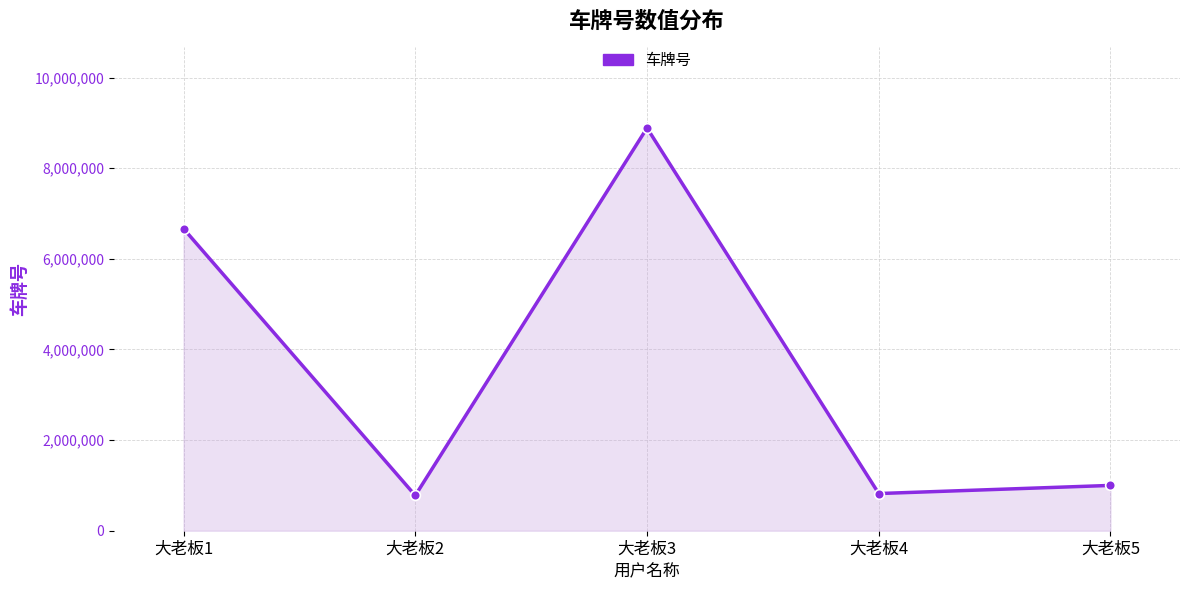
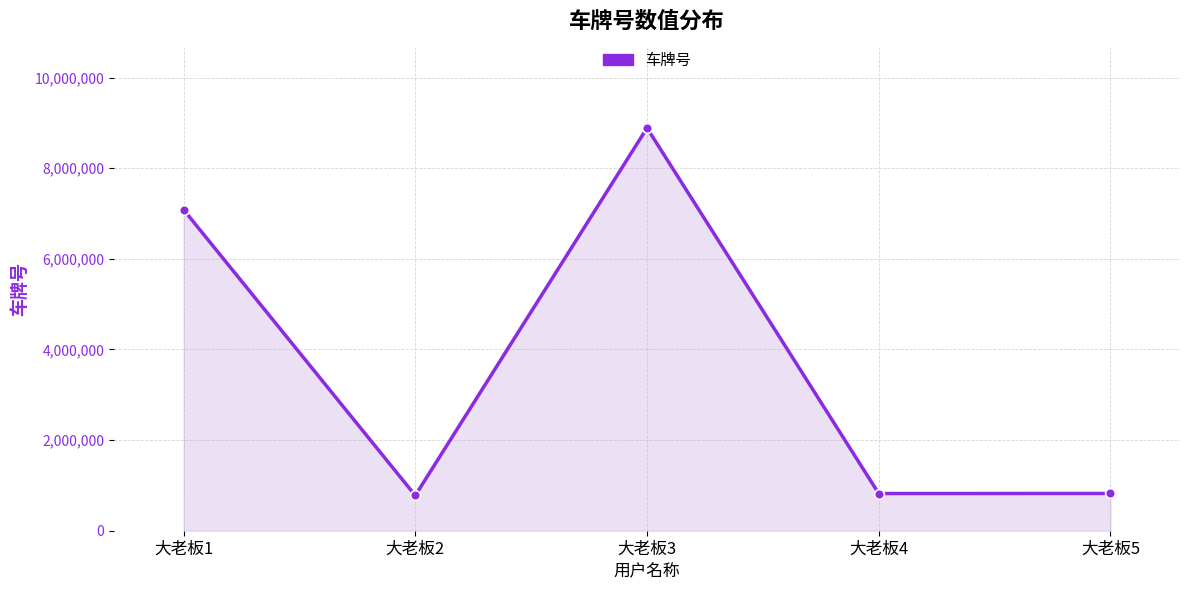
  {
-   "大老板1": "6,700,000",
+   "大老板1": "7,100,000",
    "大老板2": "800,000",
    "大老板3": "8,900,000",
    "大老板4": "800,000",
-   "大老板5": "1,000,000"
+   "大老板5": "800,000"
  }
